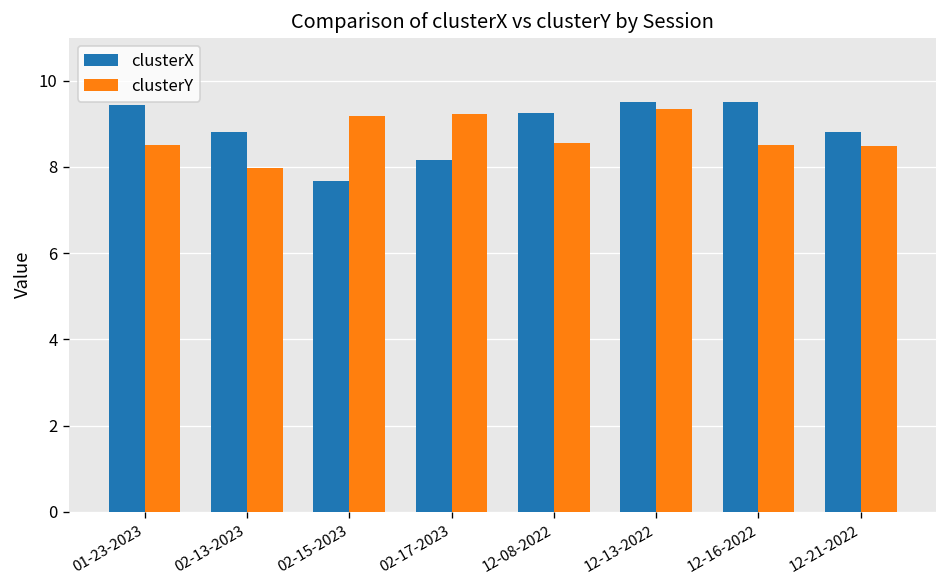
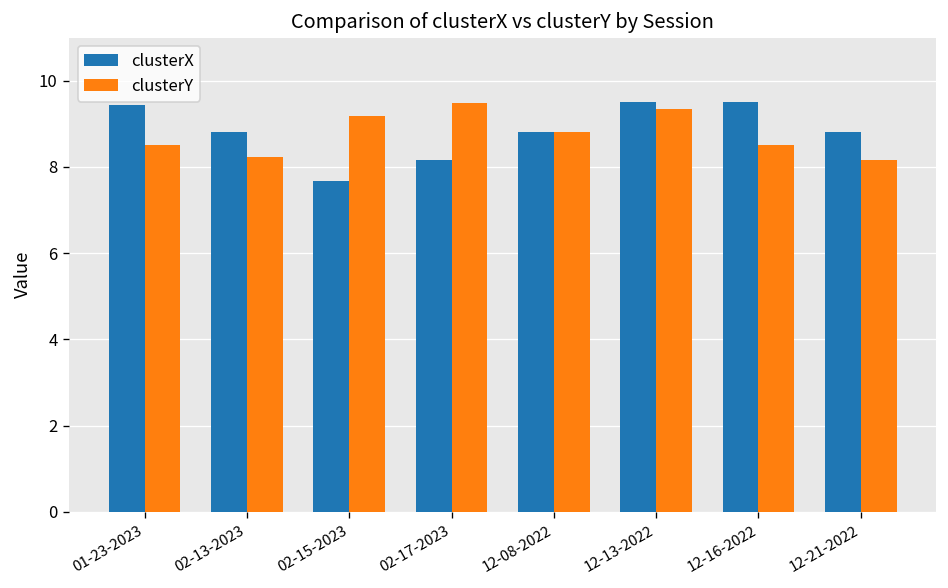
  {
    "clusterX": {
      "01-23-2023": 9.4,
      "02-13-2023": 8.8,
      "02-15-2023": 7.7,
      "02-17-2023": 8.2,
-     "12-08-2022": 9.2,
+     "12-08-2022": 8.8,
      "12-13-2022": 9.5,
      "12-16-2022": 9.5,
      "12-21-2022": 8.8
    },
    "clusterY": {
      "01-23-2023": 8.5,
-     "02-13-2023": 8.0,
+     "02-13-2023": 8.2,
      "02-15-2023": 9.2,
-     "02-17-2023": 9.2,
-     "12-08-2022": 8.6,
+     "02-17-2023": 9.5,
+     "12-08-2022": 8.8,
      "12-13-2022": 9.4,
      "12-16-2022": 8.5,
-     "12-21-2022": 8.5
+     "12-21-2022": 8.2
    }
  }
